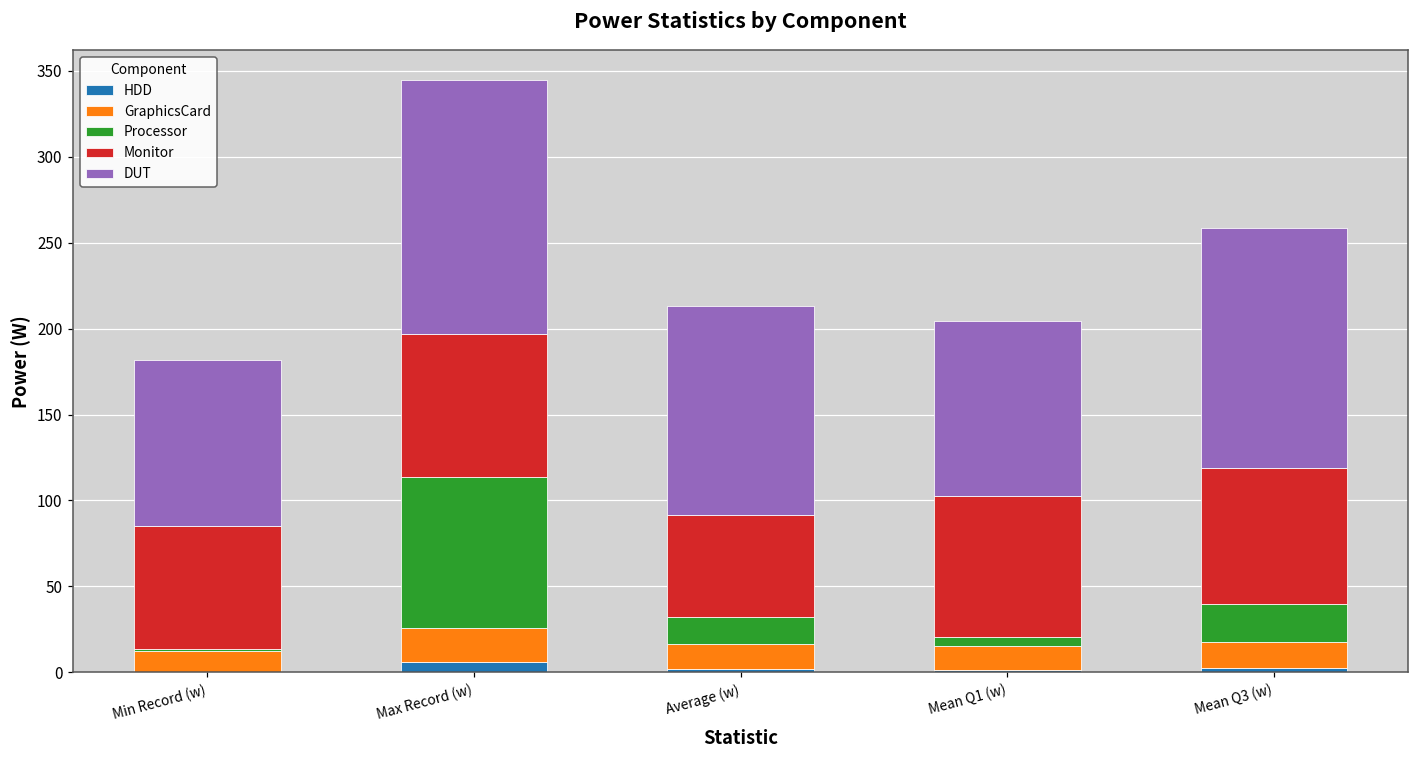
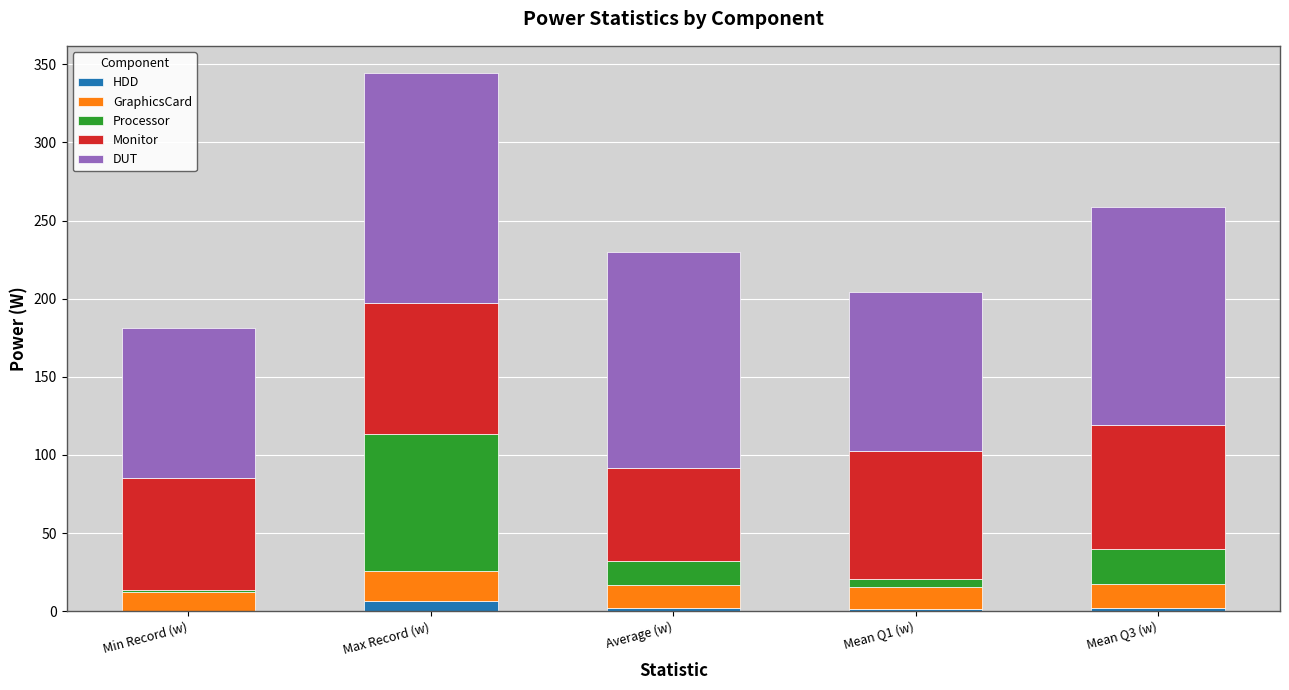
  {
    "HDD": {
      "Max Record (w)": 6,
      "Average (w)": 2,
      "Mean Q3 (w)": 2
    },
    "GraphicsCard": {
      "Min Record (w)": 12,
      "Max Record (w)": 20,
      "Average (w)": 15,
      "Mean Q1 (w)": 14,
      "Mean Q3 (w)": 15
    },
    "Processor": {
      "Max Record (w)": 88,
      "Average (w)": 15,
      "Mean Q1 (w)": 5,
      "Mean Q3 (w)": 22
    },
    "Monitor": {
      "Min Record (w)": 72,
      "Max Record (w)": 84,
      "Average (w)": 60,
      "Mean Q1 (w)": 82,
      "Mean Q3 (w)": 79
    },
    "DUT": {
      "Min Record (w)": 96,
      "Max Record (w)": 147,
-     "Average (w)": 121,
+     "Average (w)": 138,
      "Mean Q1 (w)": 102,
      "Mean Q3 (w)": 140
    }
  }
